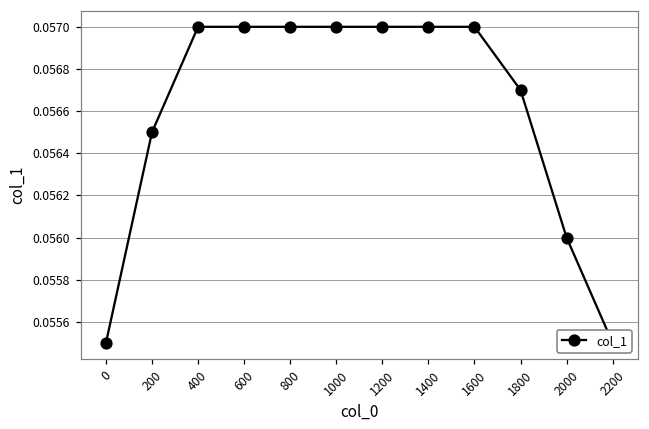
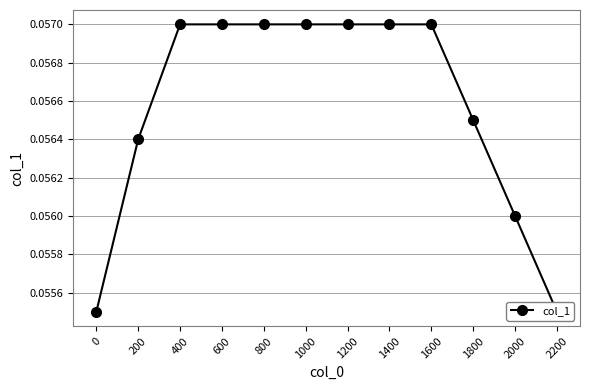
  {
    "0": 0.0555,
-   "200": 0.0565,
+   "200": 0.0564,
    "400": 0.0570,
    "600": 0.0570,
    "800": 0.0570,
    "1000": 0.0570,
    "1200": 0.0570,
    "1400": 0.0570,
    "1600": 0.0570,
-   "1800": 0.0567,
+   "1800": 0.0565,
    "2000": 0.0560
  }
